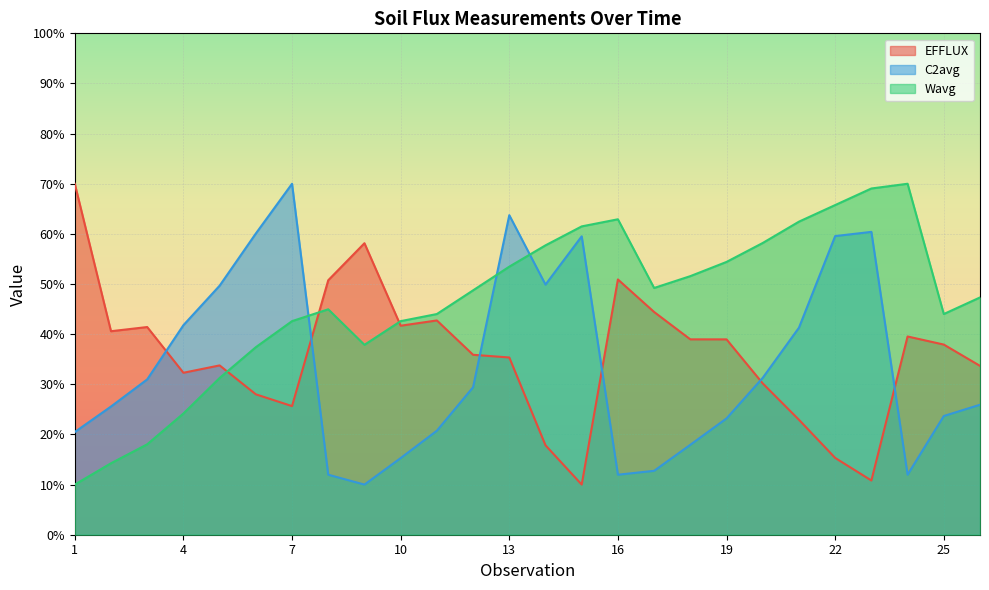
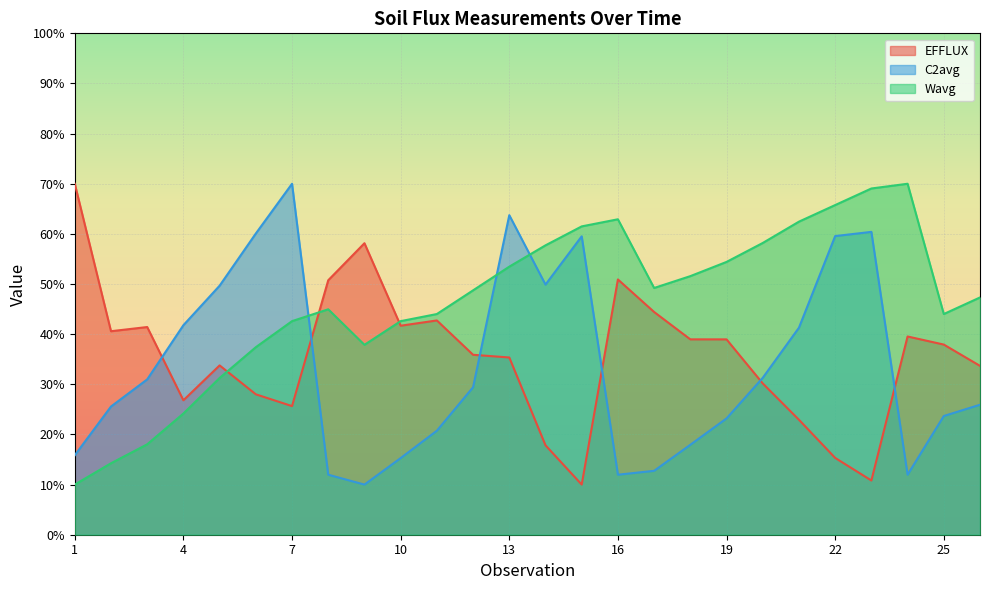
  {
    "EFFLUX": {
      "1": "70%",
-     "4": "32%",
+     "4": "27%",
      "7": "26%",
      "10": "42%",
      "13": "35%",
      "16": "51%",
      "19": "39%",
      "22": "15%",
      "25": "38%"
    },
    "C2avg": {
-     "1": "20%",
+     "1": "16%",
      "4": "42%",
      "7": "70%",
      "10": "15%",
      "13": "64%",
      "16": "12%",
      "19": "23%",
      "22": "60%",
      "25": "24%"
    },
    "Wavg": {
      "1": "10%",
      "4": "24%",
      "7": "43%",
      "10": "43%",
      "13": "53%",
      "16": "63%",
      "19": "54%",
      "22": "66%",
      "25": "44%"
    }
  }
